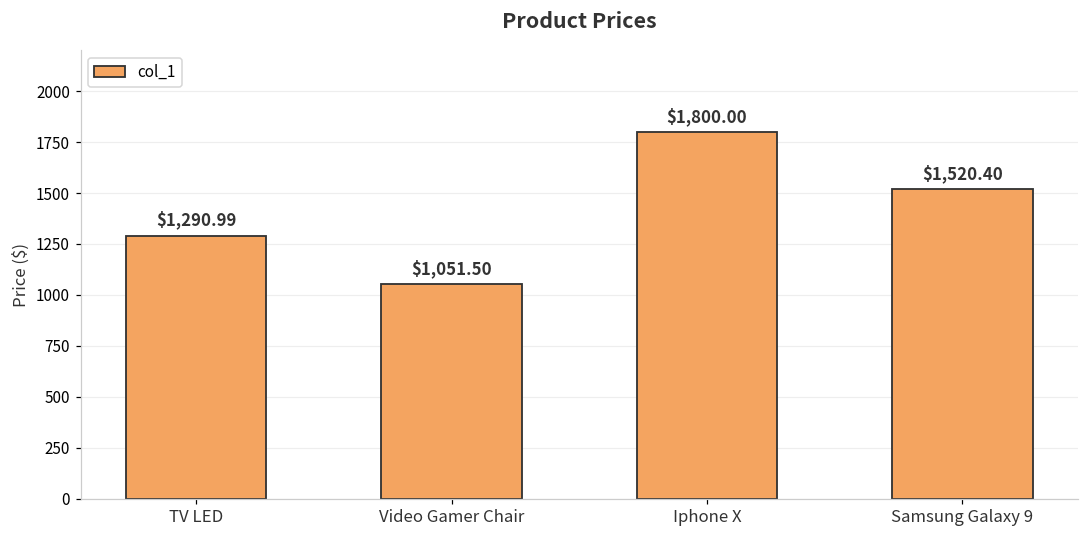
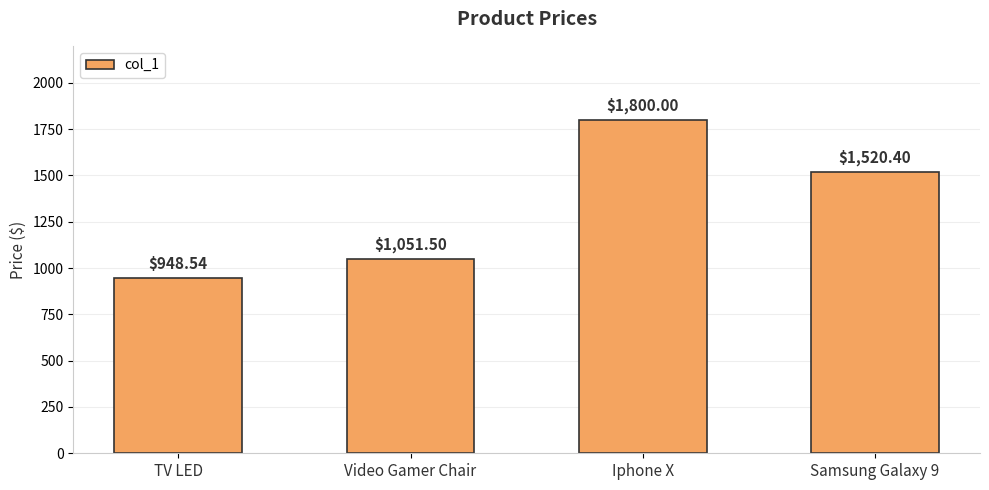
  {
-   "TV LED": "$1,290.99",
+   "TV LED": "$948.54",
    "Video Gamer Chair": "$1,051.50",
    "Iphone X": "$1,800.00",
    "Samsung Galaxy 9": "$1,520.40"
  }
